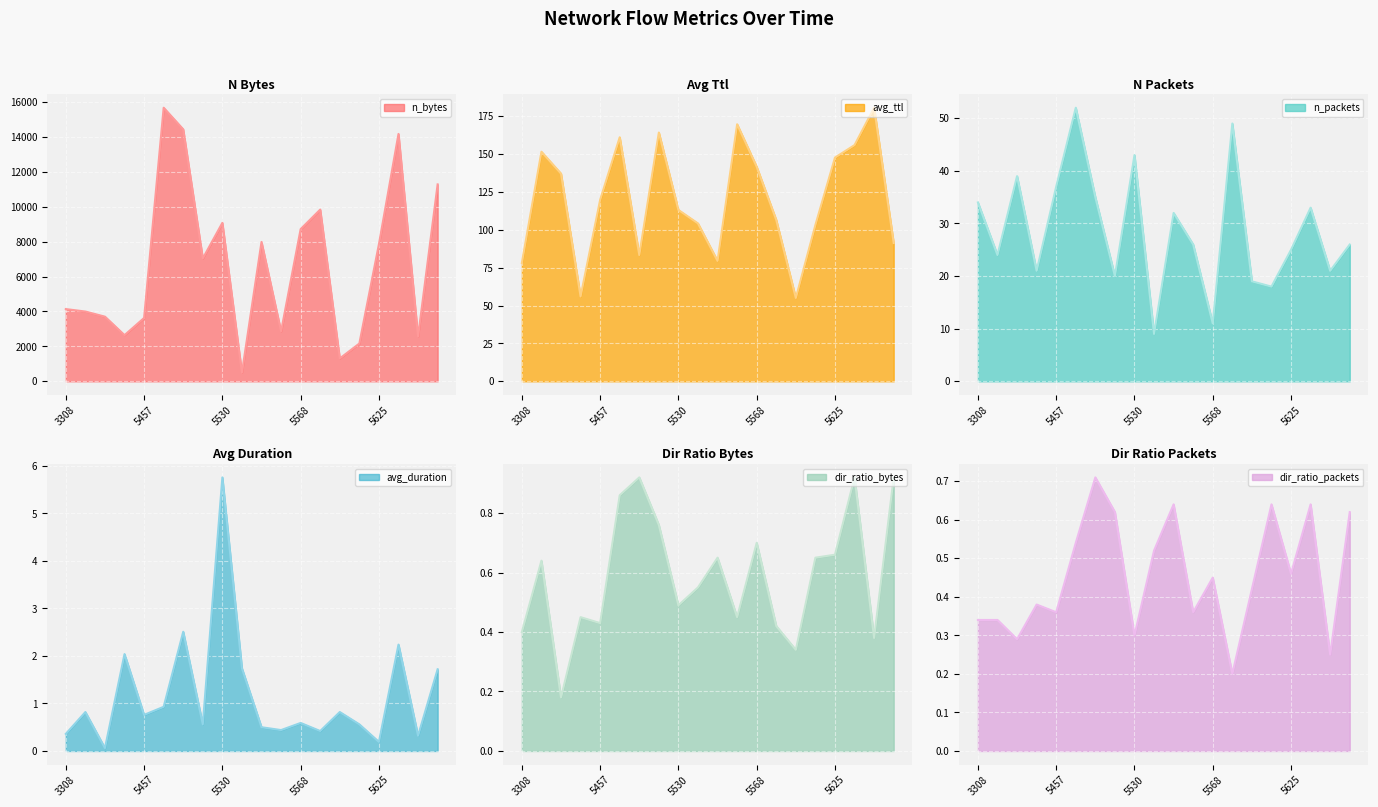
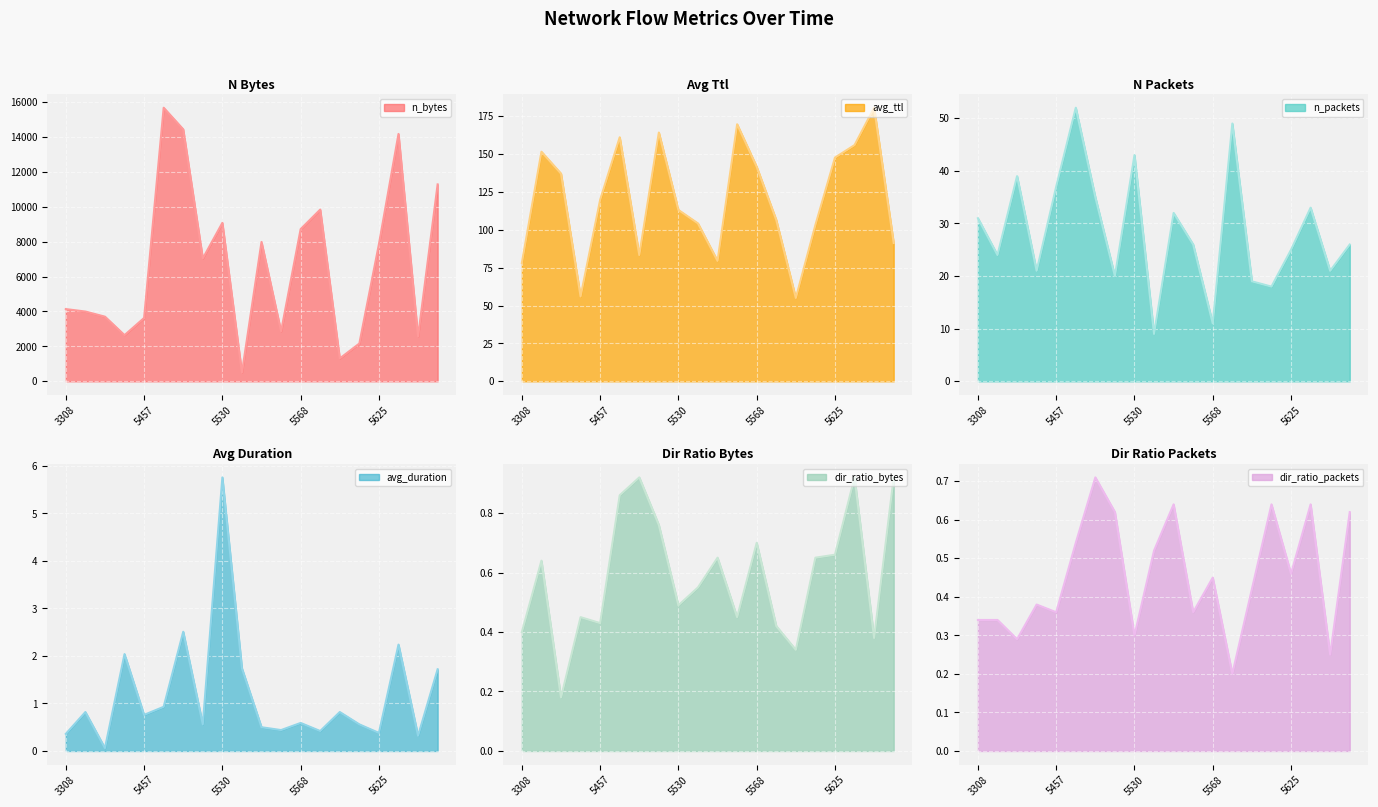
  {
    "N Bytes": {
      "3308": 4100,
      "5457": 3600,
      "5530": 9100,
      "5568": 8700,
      "5625": 7900
    },
    "Avg Ttl": {
      "3308": 78,
      "5457": 120,
      "5530": 113,
      "5568": 142,
      "5625": 148
    },
    "N Packets": {
-     "3308": 34,
+     "3308": 31,
      "5457": 37,
      "5530": 43,
      "5568": 11,
      "5625": 25
    },
    "Avg Duration": {
      "3308": 0.4,
      "5457": 0.8,
      "5530": 5.8,
      "5568": 0.6,
-     "5625": 0.2
+     "5625": 0.4
    },
    "Dir Ratio Bytes": {
      "3308": 0.40,
      "5457": 0.43,
      "5530": 0.49,
      "5568": 0.70,
      "5625": 0.66
    },
    "Dir Ratio Packets": {
      "3308": 0.34,
      "5457": 0.36,
      "5530": 0.30,
      "5568": 0.45,
      "5625": 0.46
    }
  }
